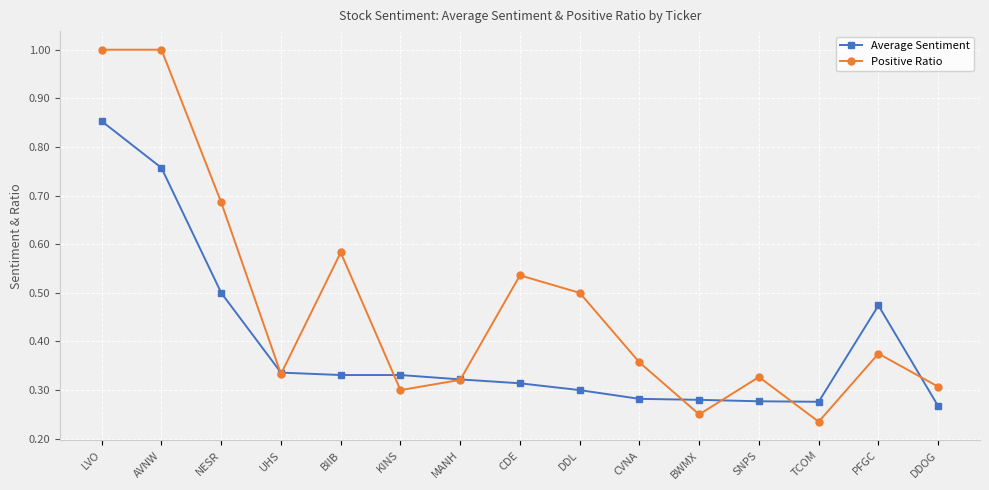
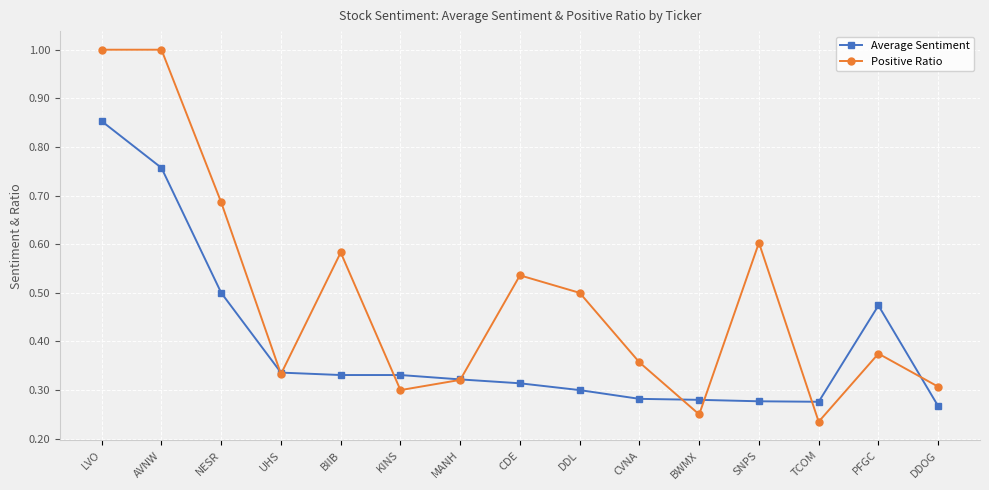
  {
    "Average Sentiment": {
      "LVO": 0.85,
      "AVNW": 0.76,
      "NESR": 0.50,
      "BIIB": 0.33,
      "KINS": 0.33,
      "CDE": 0.31,
      "DDL": 0.30,
      "CVNA": 0.28,
      "BWMX": 0.28,
      "SNPS": 0.28,
      "TCOM": 0.28,
      "PFGC": 0.47,
      "DDOG": 0.27
    },
    "Positive Ratio": {
      "LVO": 1.00,
      "AVNW": 1.00,
      "NESR": 0.69,
      "BIIB": 0.58,
      "KINS": 0.30,
      "CDE": 0.54,
      "DDL": 0.50,
      "CVNA": 0.36,
      "BWMX": 0.25,
-     "SNPS": 0.33,
+     "SNPS": 0.60,
      "TCOM": 0.24,
      "PFGC": 0.38,
      "DDOG": 0.31
    }
  }
